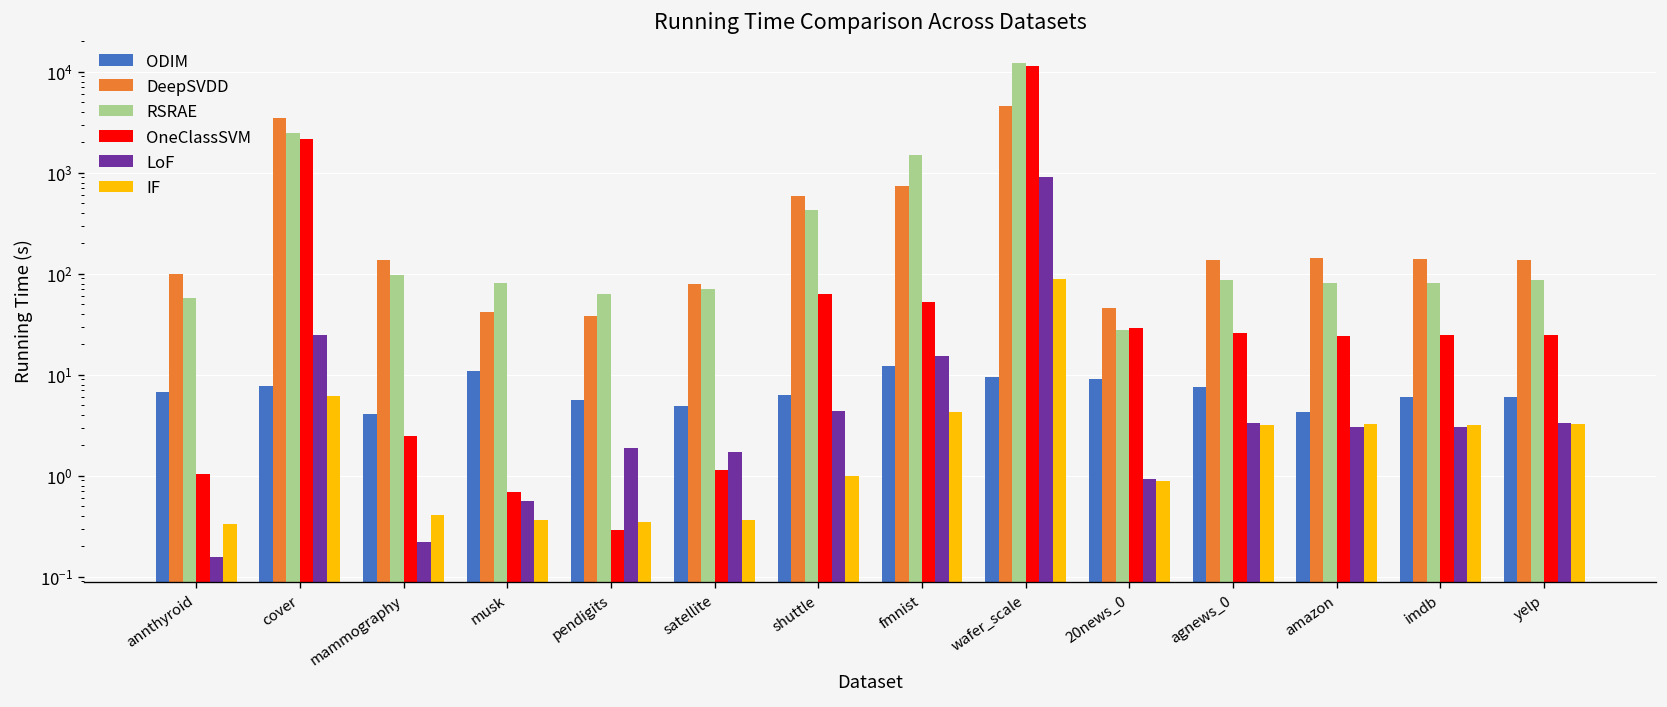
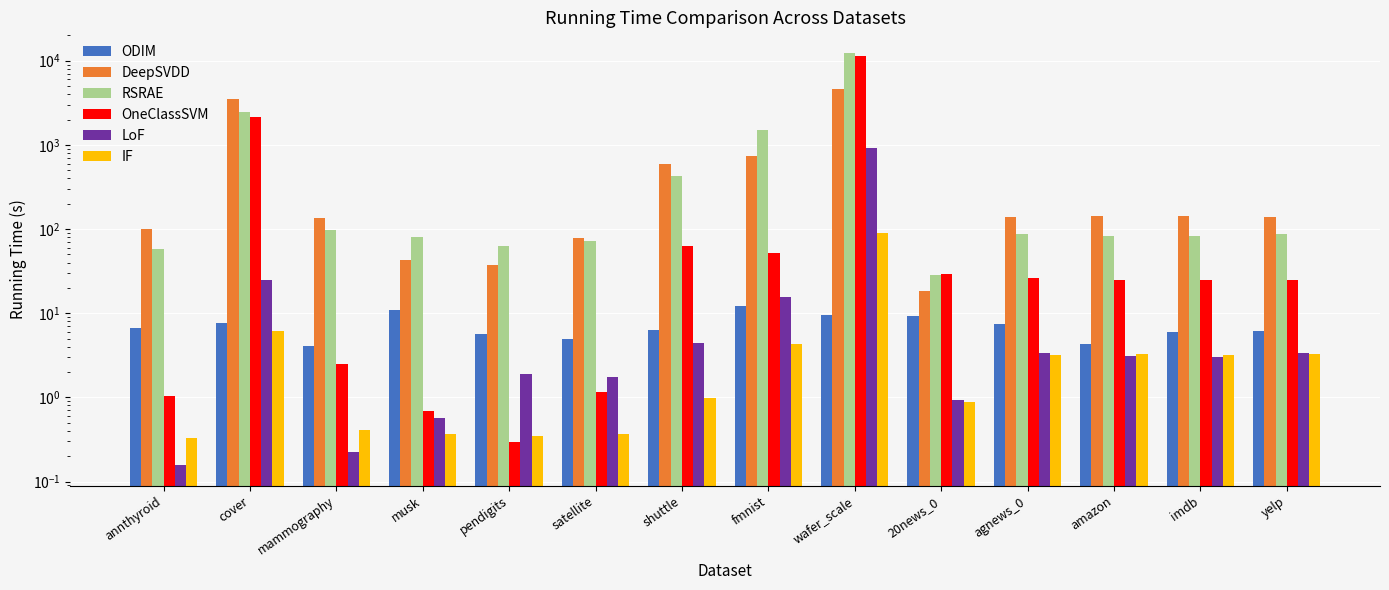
  {
    "ODIM": {
      "annthyroid": 7,
      "cover": 8,
      "mammography": 4,
      "musk": 11,
      "pendigits": 6,
      "satellite": 5,
      "shuttle": 6,
      "fmnist": 12,
      "wafer_scale": 9,
      "20news_0": 9,
      "agnews_0": 8,
      "amazon": 4,
      "imdb": 6,
      "yelp": 6
    },
    "DeepSVDD": {
      "annthyroid": 100,
      "cover": 3500,
      "mammography": 140,
      "musk": 40,
      "pendigits": 40,
      "satellite": 80,
      "shuttle": 600,
      "fmnist": 700,
      "wafer_scale": 5000,
-     "20news_0": 50,
+     "20news_0": 18,
      "agnews_0": 140,
      "amazon": 140,
      "imdb": 140,
      "yelp": 140
    },
    "RSRAE": {
      "annthyroid": 60,
      "cover": 2500,
      "mammography": 100,
      "musk": 80,
      "pendigits": 60,
      "satellite": 70,
      "shuttle": 400,
      "fmnist": 1500,
      "wafer_scale": 12000,
      "20news_0": 28,
      "agnews_0": 90,
      "amazon": 80,
      "imdb": 80,
      "yelp": 90
    },
    "OneClassSVM": {
      "annthyroid": 1,
      "cover": 2200,
      "mammography": 2.5,
      "musk": 0.7,
      "pendigits": 0.29,
      "satellite": 1.2,
      "shuttle": 60,
      "fmnist": 50,
      "wafer_scale": 11000,
      "20news_0": 29,
      "agnews_0": 26,
      "amazon": 24,
      "imdb": 25,
      "yelp": 25
    },
    "LoF": {
      "annthyroid": 0.16,
      "cover": 25,
      "mammography": 0.22,
      "musk": 0.6,
      "pendigits": 2,
      "satellite": 1.7,
      "shuttle": 4,
      "fmnist": 15,
      "wafer_scale": 900,
      "20news_0": 0.9,
      "agnews_0": 3.3,
      "amazon": 3,
      "imdb": 3,
      "yelp": 3.3
    },
    "IF": {
      "annthyroid": 0.33,
      "cover": 6,
      "mammography": 0.4,
      "musk": 0.36,
      "pendigits": 0.35,
      "satellite": 0.4,
      "shuttle": 1,
      "fmnist": 4,
      "wafer_scale": 90,
      "20news_0": 0.9,
      "agnews_0": 3,
      "amazon": 3.2,
      "imdb": 3,
      "yelp": 3.3
    }
  }
